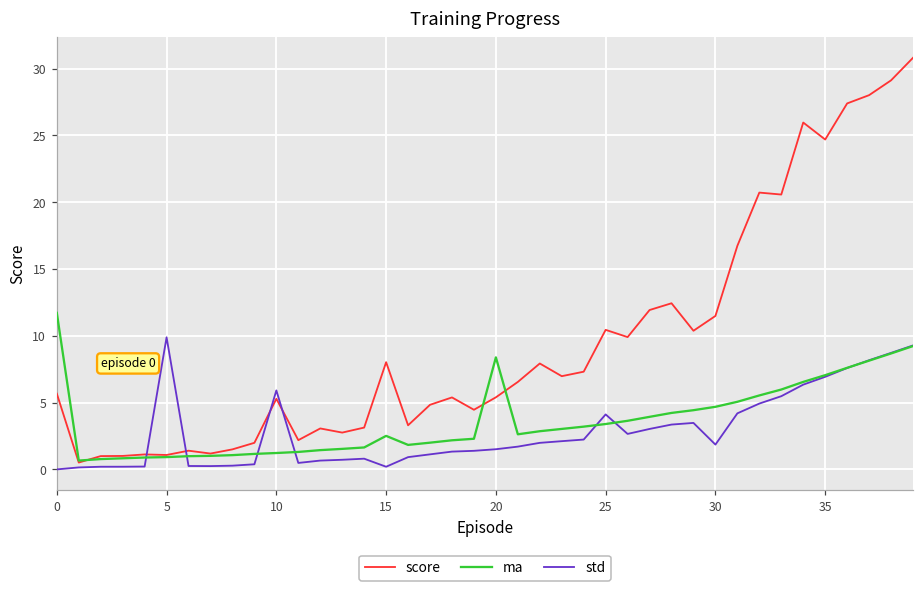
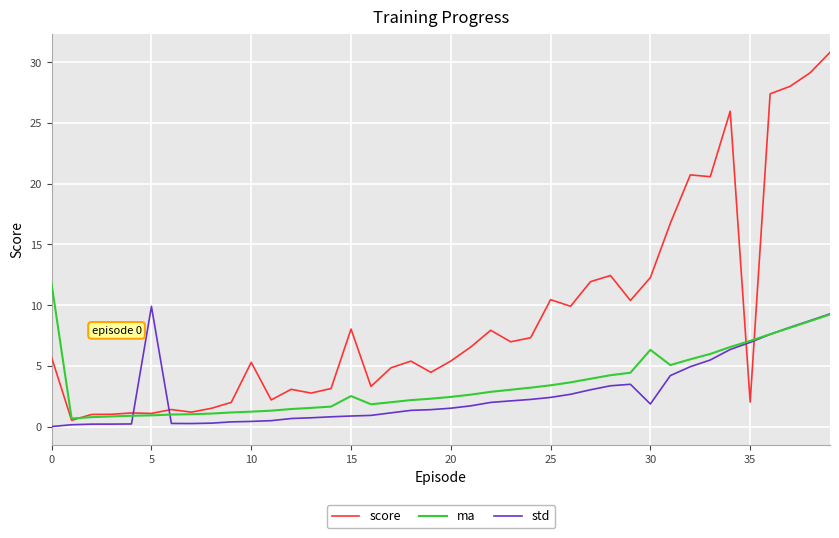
  {
    "score": {
      "0": 5.7,
      "10": 5.3,
      "15": 8.0,
      "20": 5.4,
      "25": 10.4,
-     "30": 11.5,
-     "35": 24.7
+     "30": 12.3,
+     "35": 2.0
    },
    "ma": {
      "0": 11.7,
      "10": 1.2,
      "15": 2.5,
-     "20": 8.4,
+     "20": 2.4,
      "25": 3.4,
-     "30": 4.7
+     "30": 6.3
    },
    "std": {
      "0": 0.0,
-     "10": 5.9,
-     "15": 0.2,
+     "10": 0.4,
+     "15": 0.9,
      "20": 1.5,
-     "25": 4.1,
+     "25": 2.4,
      "30": 1.9
    }
  }
